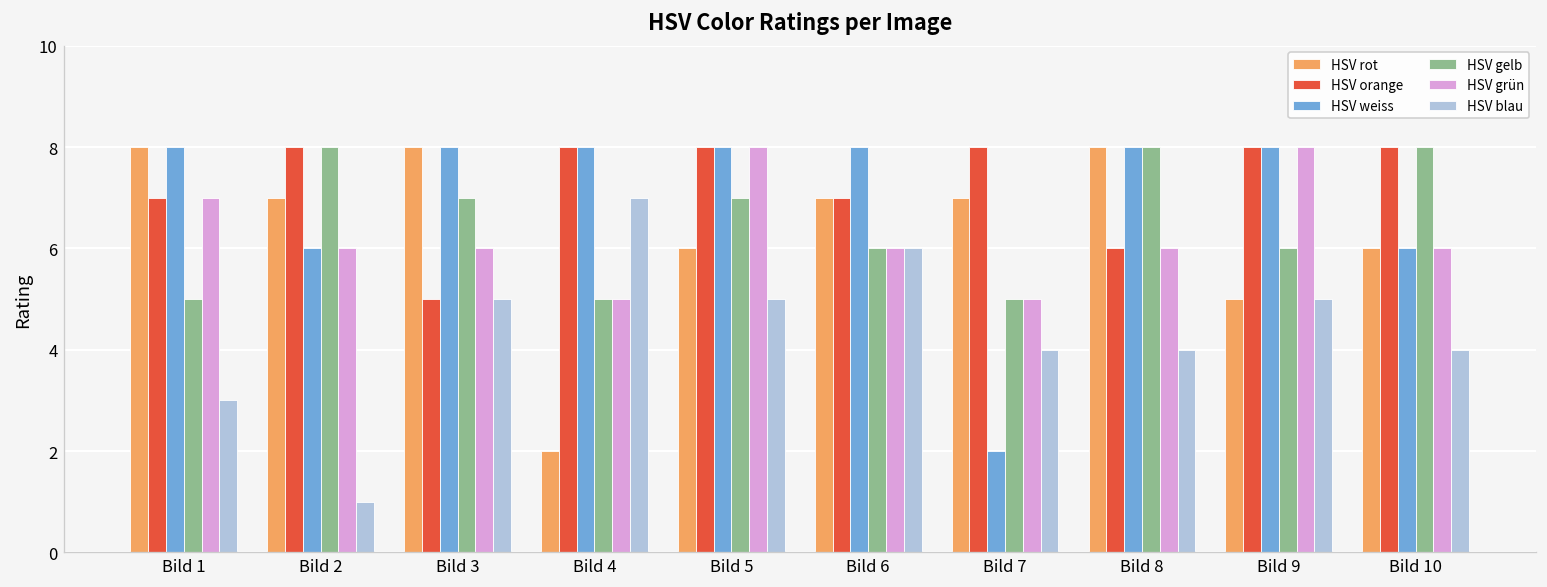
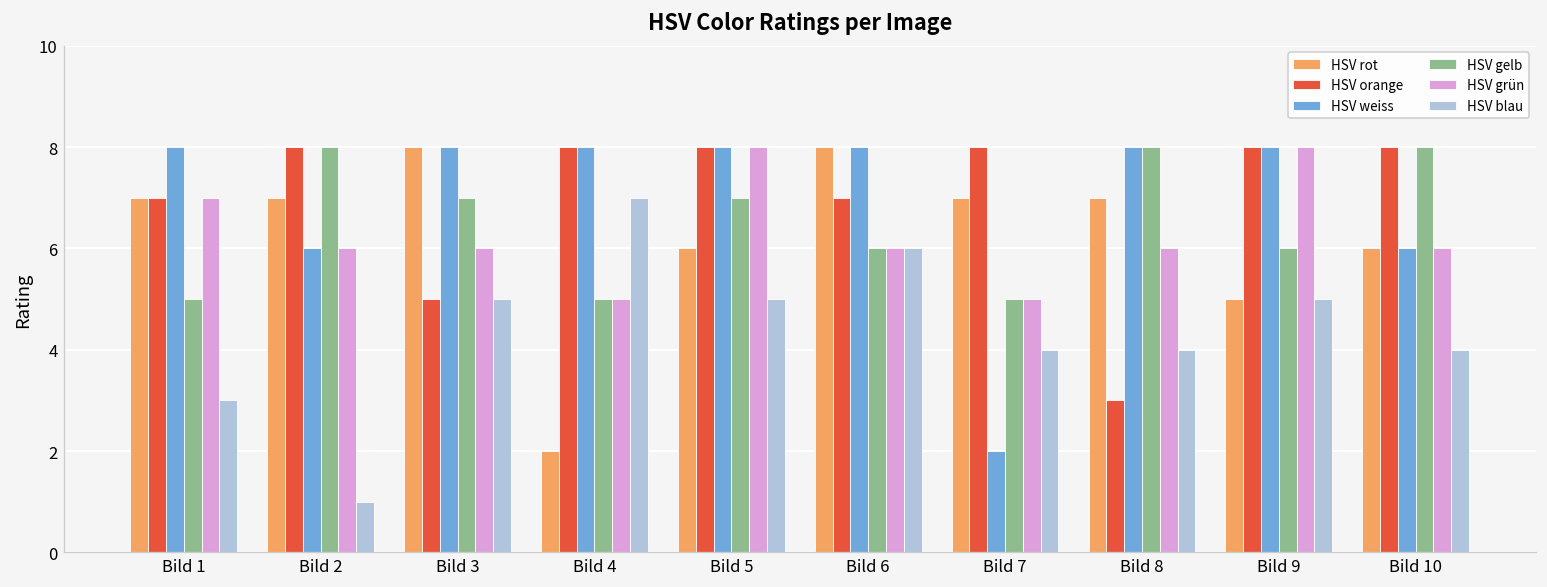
  {
    "HSV rot": {
-     "Bild 1": 8,
+     "Bild 1": 7,
      "Bild 2": 7,
      "Bild 3": 8,
      "Bild 4": 2,
      "Bild 5": 6,
-     "Bild 6": 7,
+     "Bild 6": 8,
      "Bild 7": 7,
-     "Bild 8": 8,
+     "Bild 8": 7,
      "Bild 9": 5,
      "Bild 10": 6
    },
    "HSV orange": {
      "Bild 1": 7,
      "Bild 2": 8,
      "Bild 3": 5,
      "Bild 4": 8,
      "Bild 5": 8,
      "Bild 6": 7,
      "Bild 7": 8,
-     "Bild 8": 6,
+     "Bild 8": 3,
      "Bild 9": 8,
      "Bild 10": 8
    },
    "HSV weiss": {
      "Bild 1": 8,
      "Bild 2": 6,
      "Bild 3": 8,
      "Bild 4": 8,
      "Bild 5": 8,
      "Bild 6": 8,
      "Bild 7": 2,
      "Bild 8": 8,
      "Bild 9": 8,
      "Bild 10": 6
    },
    "HSV gelb": {
      "Bild 1": 5,
      "Bild 2": 8,
      "Bild 3": 7,
      "Bild 4": 5,
      "Bild 5": 7,
      "Bild 6": 6,
      "Bild 7": 5,
      "Bild 8": 8,
      "Bild 9": 6,
      "Bild 10": 8
    }
  }
